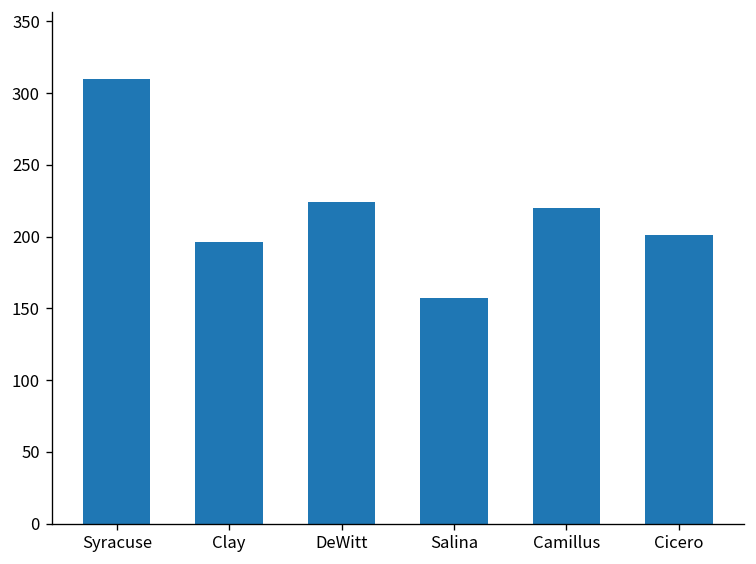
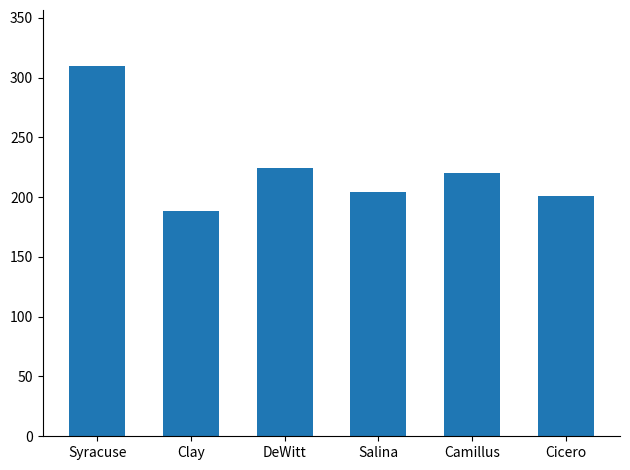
  {
    "Syracuse": 310,
-   "Clay": 196,
+   "Clay": 188,
    "DeWitt": 224,
-   "Salina": 157,
+   "Salina": 204,
    "Camillus": 220,
    "Cicero": 201
  }
